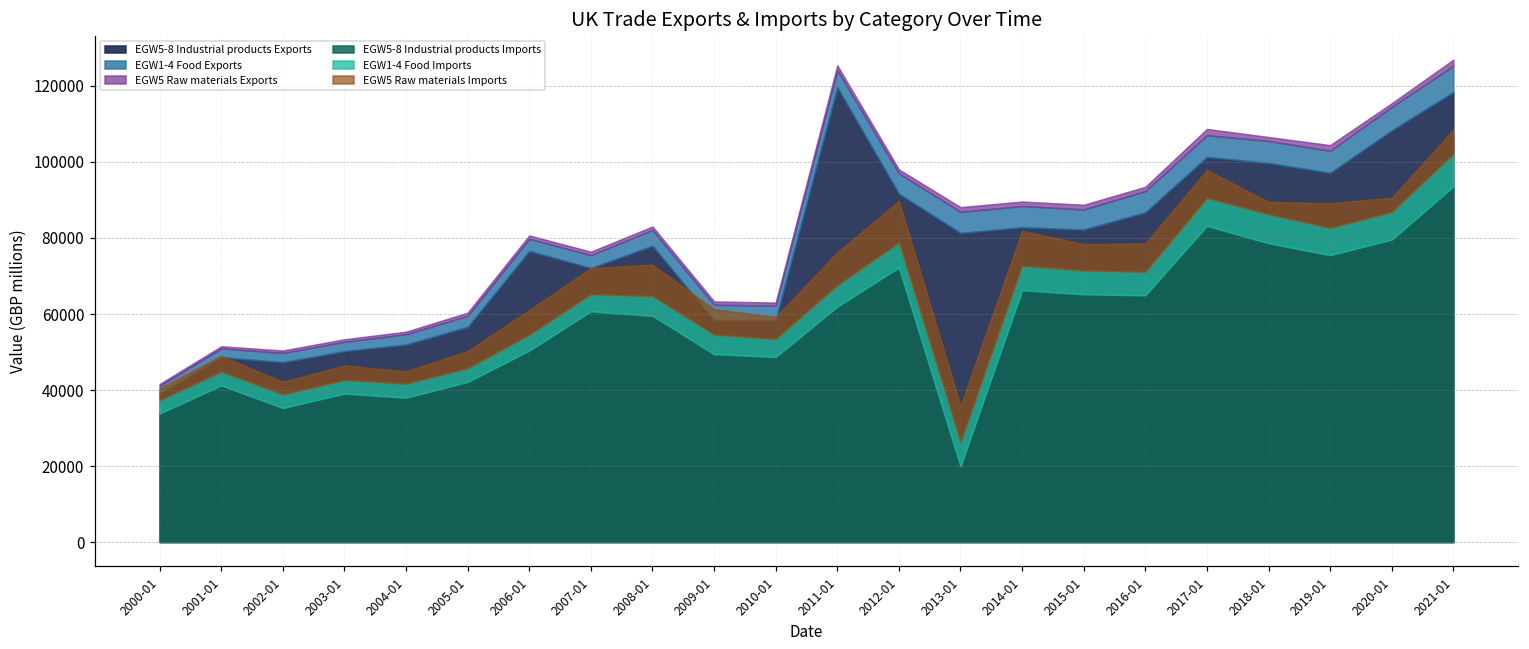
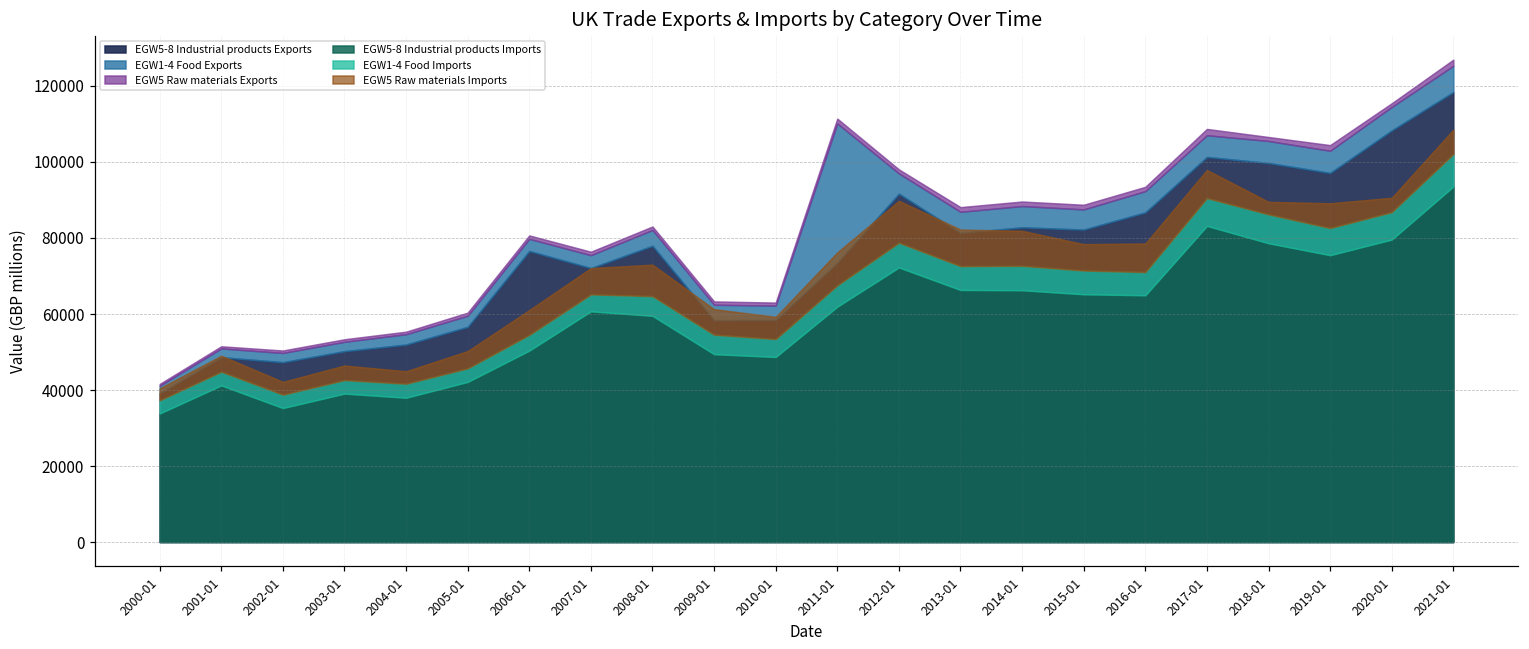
  {
    "EGW5-8 Industrial products Exports": {
      "2000-01": 39000,
      "2002-01": 47000,
      "2003-01": 50000,
      "2004-01": 52000,
      "2005-01": 57000,
      "2006-01": 77000,
      "2008-01": 78000,
      "2009-01": 58000,
      "2010-01": 58000,
-     "2011-01": 120000,
+     "2011-01": 73000,
      "2012-01": 92000,
      "2013-01": 81000,
      "2014-01": 83000,
      "2015-01": 82000,
      "2016-01": 87000,
      "2017-01": 101000,
      "2018-01": 100000,
      "2019-01": 97000,
      "2020-01": 108000,
      "2021-01": 118000
    },
    "EGW1-4 Food Exports": {
      "2005-01": 3000,
      "2006-01": 3000,
      "2007-01": 3000,
      "2008-01": 4000,
      "2009-01": 4000,
      "2010-01": 4000,
-     "2011-01": 5000,
+     "2011-01": 37000,
      "2012-01": 5000,
      "2013-01": 6000,
      "2014-01": 6000,
      "2015-01": 5000,
      "2016-01": 6000,
      "2017-01": 6000,
      "2018-01": 6000,
      "2019-01": 6000,
      "2020-01": 6000,
      "2021-01": 7000
    },
    "EGW5 Raw materials Exports": {
      "2005-01": 1000,
      "2006-01": 1000,
      "2007-01": 1000,
      "2008-01": 1000,
      "2009-01": 1000,
      "2010-01": 1000,
      "2011-01": 1000,
      "2012-01": 1000,
      "2013-01": 1000,
      "2014-01": 1000,
      "2015-01": 1000,
      "2016-01": 1000,
      "2017-01": 2000,
      "2018-01": 1000,
      "2019-01": 1000,
      "2020-01": 1000,
      "2021-01": 2000
    },
    "EGW5-8 Industrial products Imports": {
      "2000-01": 34000,
      "2001-01": 41000,
      "2002-01": 35000,
      "2003-01": 39000,
      "2004-01": 38000,
      "2005-01": 42000,
      "2006-01": 50000,
      "2007-01": 61000,
      "2008-01": 60000,
      "2009-01": 49000,
      "2010-01": 49000,
      "2011-01": 62000,
      "2012-01": 72000,
-     "2013-01": 20000,
+     "2013-01": 66000,
      "2014-01": 66000,
      "2015-01": 65000,
      "2016-01": 65000,
      "2017-01": 83000,
      "2018-01": 79000,
      "2019-01": 75000,
      "2020-01": 80000,
      "2021-01": 94000
    },
    "EGW1-4 Food Imports": {
      "2000-01": 3000,
      "2001-01": 4000,
      "2002-01": 4000,
      "2003-01": 4000,
      "2004-01": 4000,
      "2005-01": 4000,
      "2006-01": 4000,
      "2007-01": 4000,
      "2008-01": 5000,
      "2009-01": 5000,
      "2010-01": 5000,
      "2011-01": 6000,
      "2012-01": 7000,
      "2013-01": 6000,
      "2014-01": 6000,
      "2015-01": 6000,
      "2016-01": 6000,
      "2017-01": 7000,
      "2018-01": 8000,
      "2019-01": 7000,
      "2020-01": 7000,
      "2021-01": 9000
    },
    "EGW5 Raw materials Imports": {
      "2002-01": 3000,
      "2003-01": 4000,
      "2004-01": 3000,
      "2005-01": 5000,
      "2006-01": 7000,
      "2008-01": 8000,
      "2009-01": 7000,
      "2010-01": 6000,
      "2011-01": 9000,
      "2012-01": 11000,
      "2013-01": 10000,
      "2014-01": 9000,
      "2015-01": 7000,
      "2016-01": 8000,
      "2017-01": 7000,
      "2018-01": 3000,
      "2019-01": 7000,
      "2020-01": 4000,
      "2021-01": 6000
    }
  }
